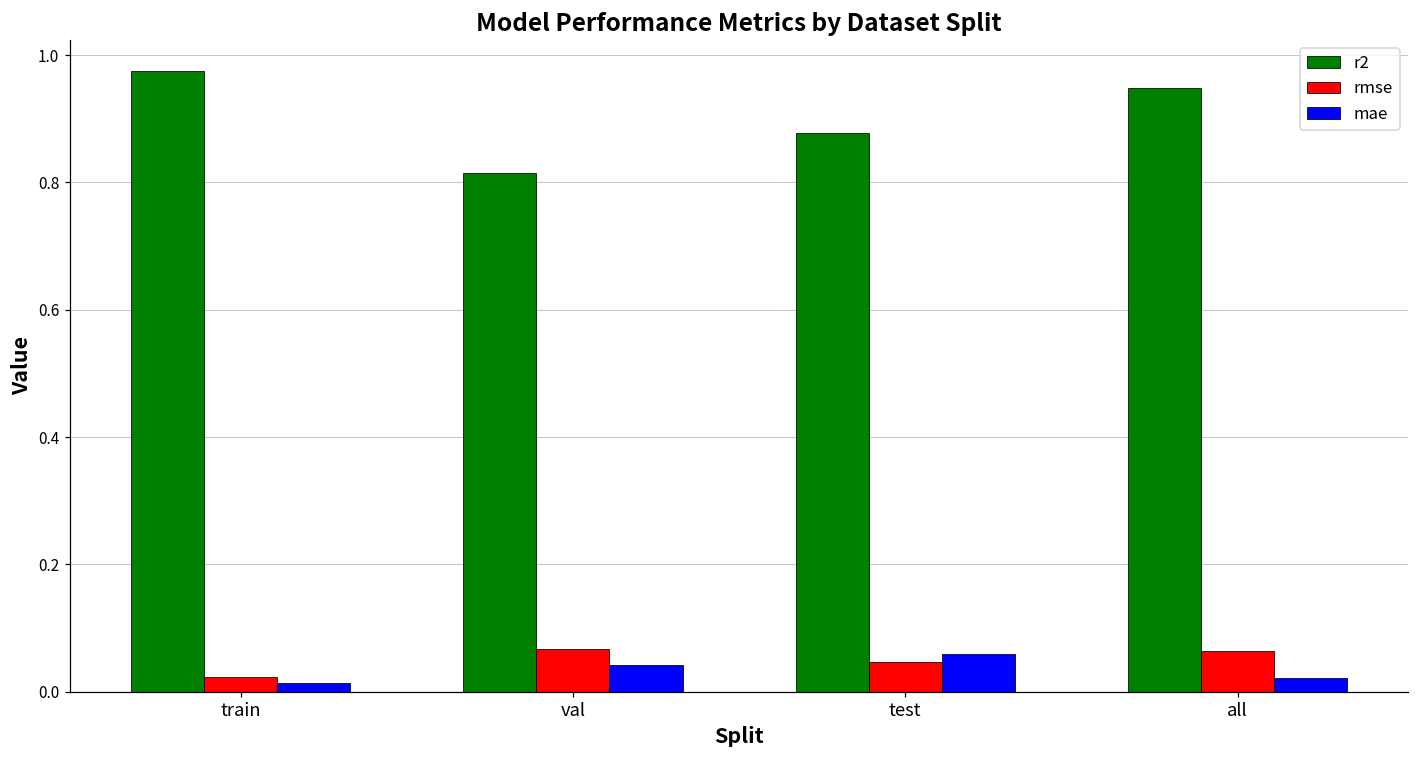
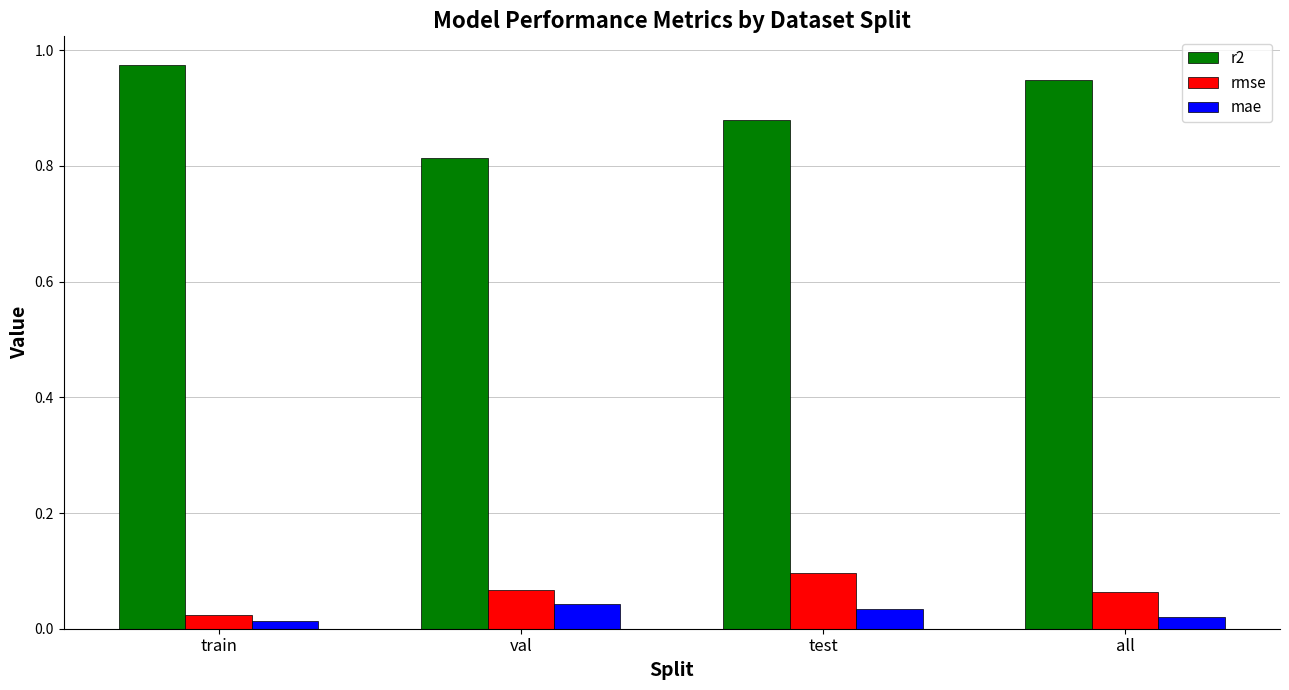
  {
    "r2": {
      "train": 0.98,
      "val": 0.81,
      "test": 0.88,
      "all": 0.95
    },
    "rmse": {
      "train": 0.02,
      "val": 0.07,
-     "test": 0.05,
+     "test": 0.10,
      "all": 0.06
    },
    "mae": {
      "train": 0.01,
      "val": 0.04,
-     "test": 0.06,
+     "test": 0.03,
      "all": 0.02
    }
  }
